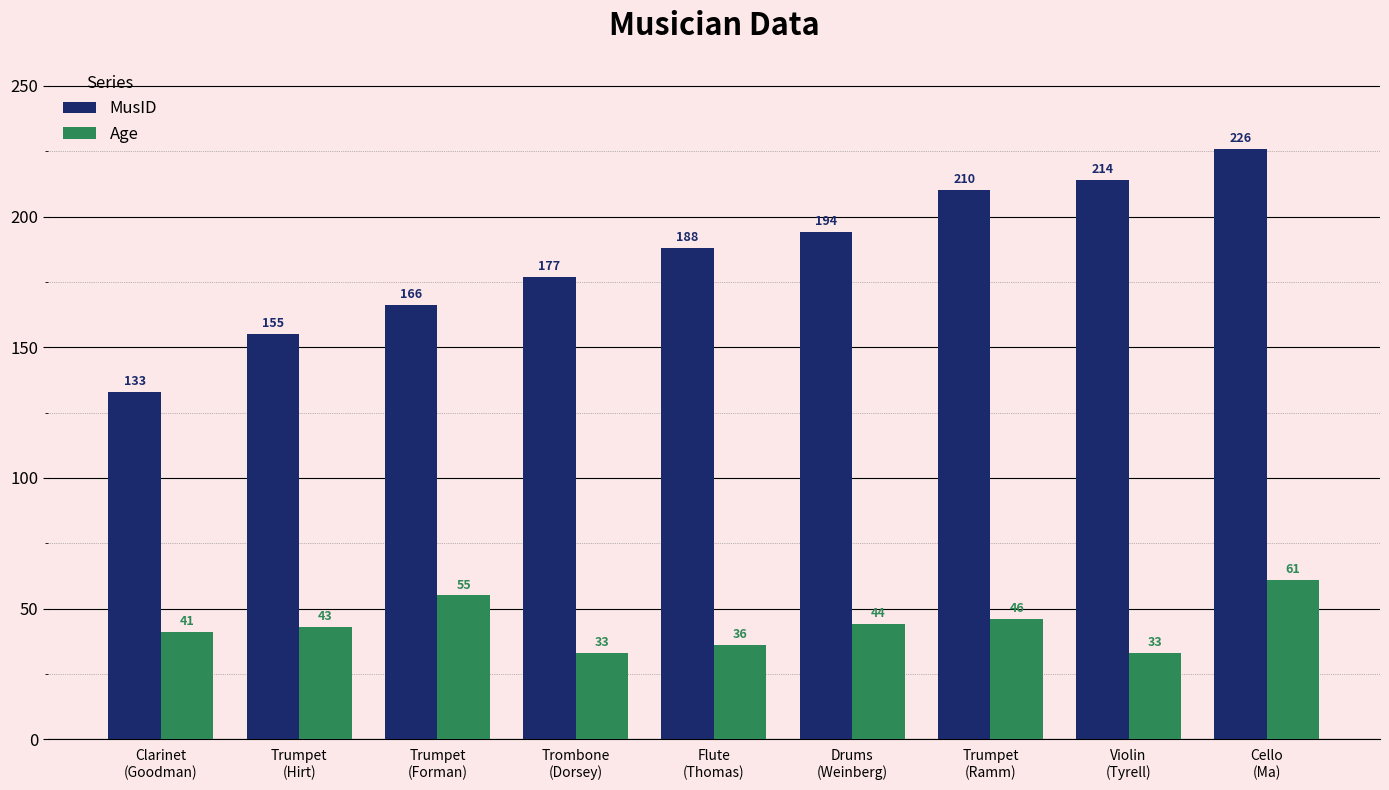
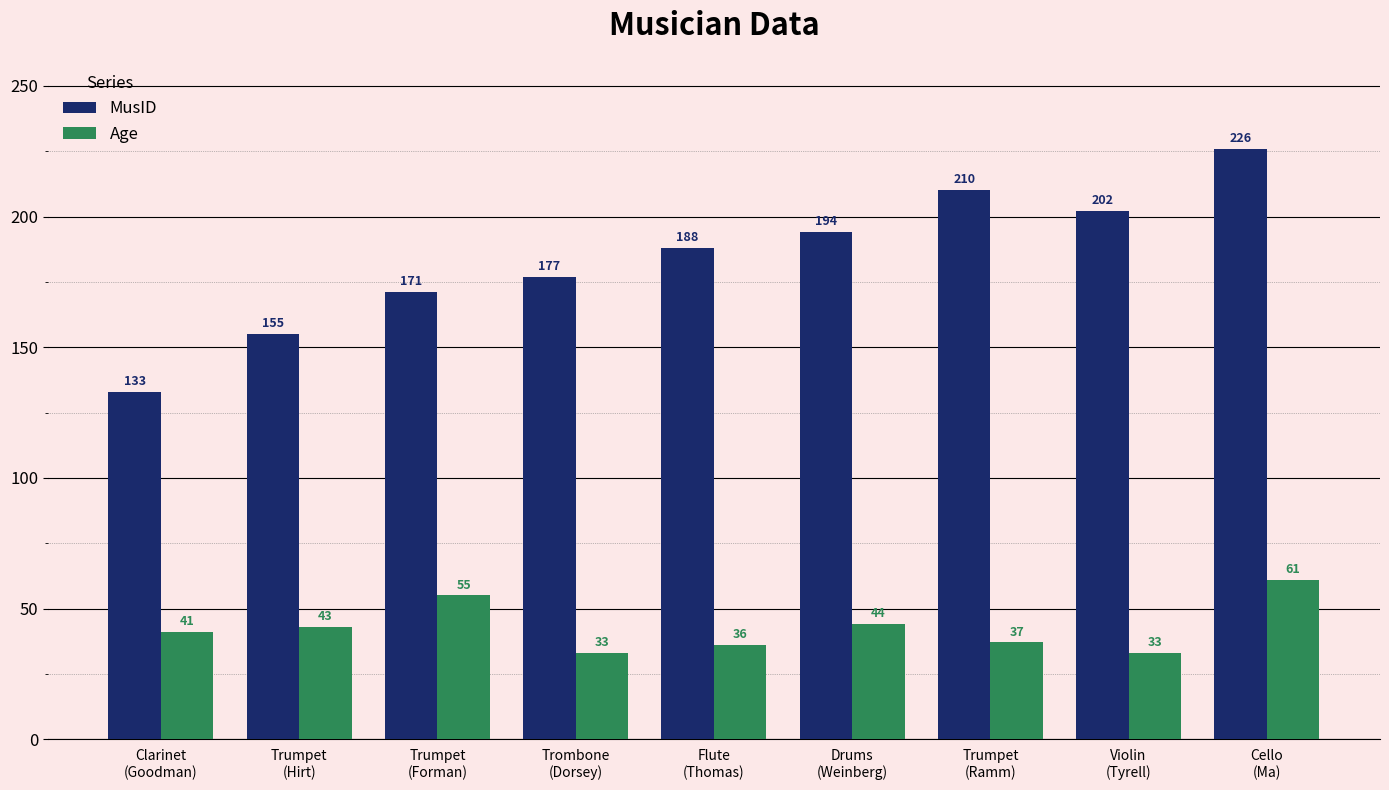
  {
    "MusID": {
      "Clarinet (Goodman)": 133,
      "Trumpet (Hirt)": 155,
-     "Trumpet (Forman)": 166,
+     "Trumpet (Forman)": 171,
      "Trombone (Dorsey)": 177,
      "Flute (Thomas)": 188,
      "Drums (Weinberg)": 194,
      "Trumpet (Ramm)": 210,
-     "Violin (Tyrell)": 214,
+     "Violin (Tyrell)": 202,
      "Cello (Ma)": 226
    },
    "Age": {
      "Clarinet (Goodman)": 41,
      "Trumpet (Hirt)": 43,
      "Trumpet (Forman)": 55,
      "Trombone (Dorsey)": 33,
      "Flute (Thomas)": 36,
      "Drums (Weinberg)": 44,
-     "Trumpet (Ramm)": 46,
+     "Trumpet (Ramm)": 37,
      "Violin (Tyrell)": 33,
      "Cello (Ma)": 61
    }
  }
